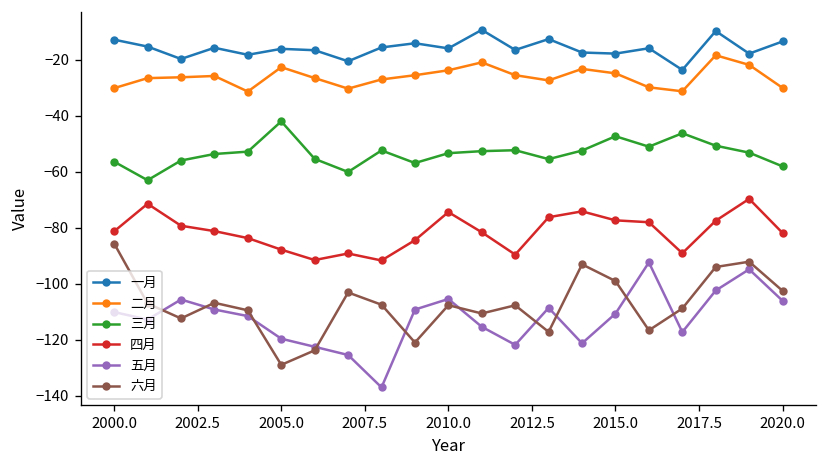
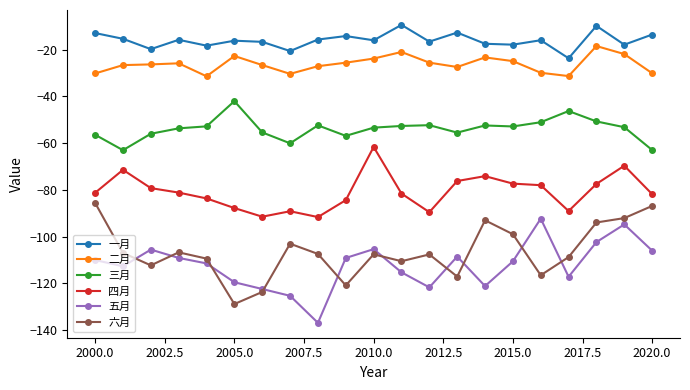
  {
    "一月": {
      "2000.0": -13,
      "2005.0": -16,
      "2010.0": -16,
      "2015.0": -18,
      "2020.0": -13
    },
    "二月": {
      "2000.0": -30,
      "2005.0": -23,
      "2010.0": -24,
      "2015.0": -25,
      "2020.0": -30
    },
    "三月": {
      "2000.0": -56,
      "2005.0": -42,
      "2010.0": -53,
-     "2015.0": -47,
-     "2020.0": -58
+     "2015.0": -53,
+     "2020.0": -63
    },
    "四月": {
      "2000.0": -81,
      "2005.0": -88,
-     "2010.0": -74,
+     "2010.0": -62,
      "2015.0": -77,
      "2020.0": -82
    },
    "五月": {
      "2005.0": -120,
      "2010.0": -105,
      "2015.0": -111,
      "2020.0": -106
    },
    "六月": {
      "2000.0": -86,
      "2005.0": -129,
      "2010.0": -108,
      "2015.0": -99,
-     "2020.0": -103
+     "2020.0": -87
    }
  }
